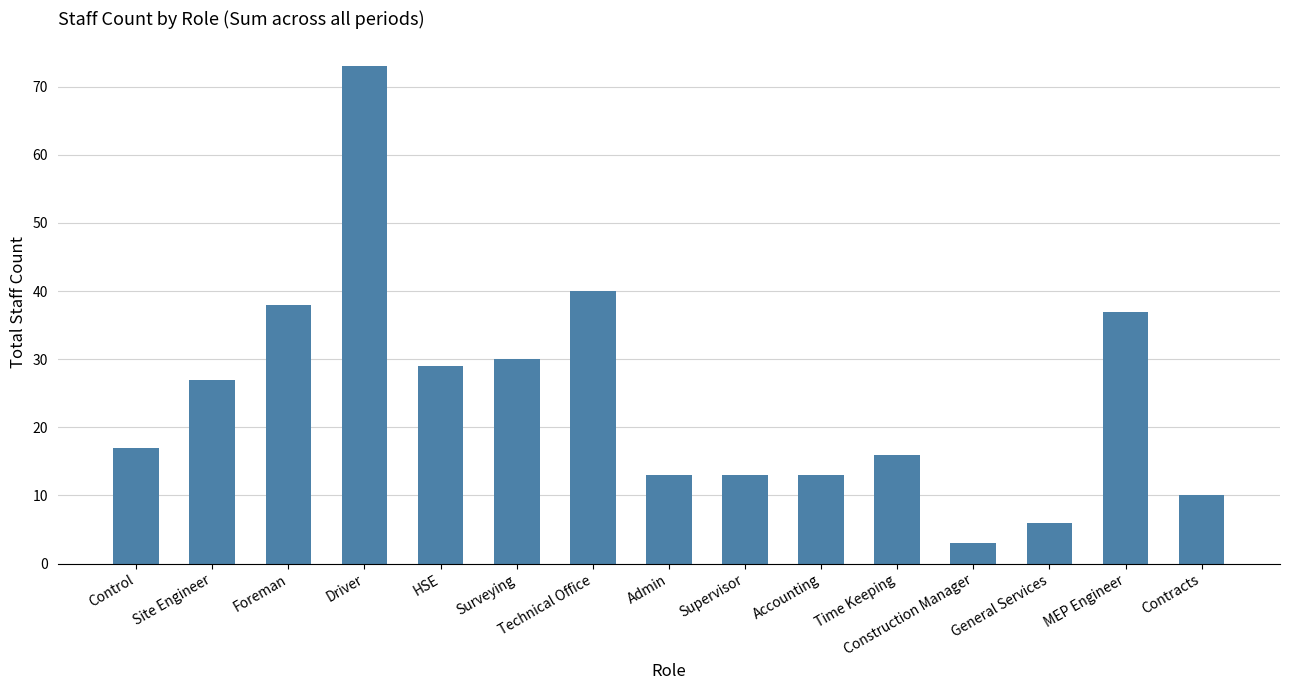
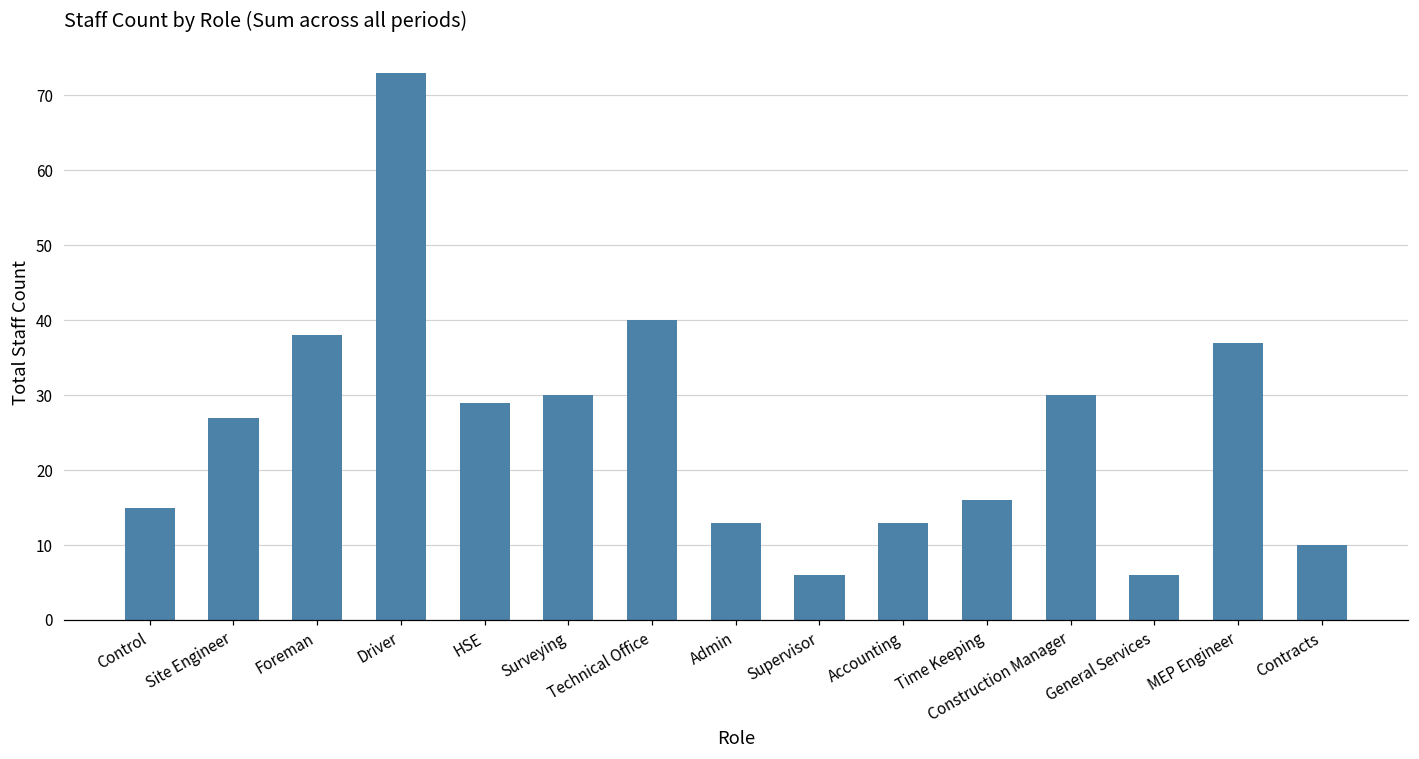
  {
-   "Control": 17,
+   "Control": 15,
    "Site Engineer": 27,
    "Foreman": 38,
    "Driver": 73,
    "HSE": 29,
    "Surveying": 30,
    "Technical Office": 40,
    "Admin": 13,
-   "Supervisor": 13,
+   "Supervisor": 6,
    "Accounting": 13,
    "Time Keeping": 16,
-   "Construction Manager": 3,
+   "Construction Manager": 30,
    "General Services": 6,
    "MEP Engineer": 37,
    "Contracts": 10
  }
